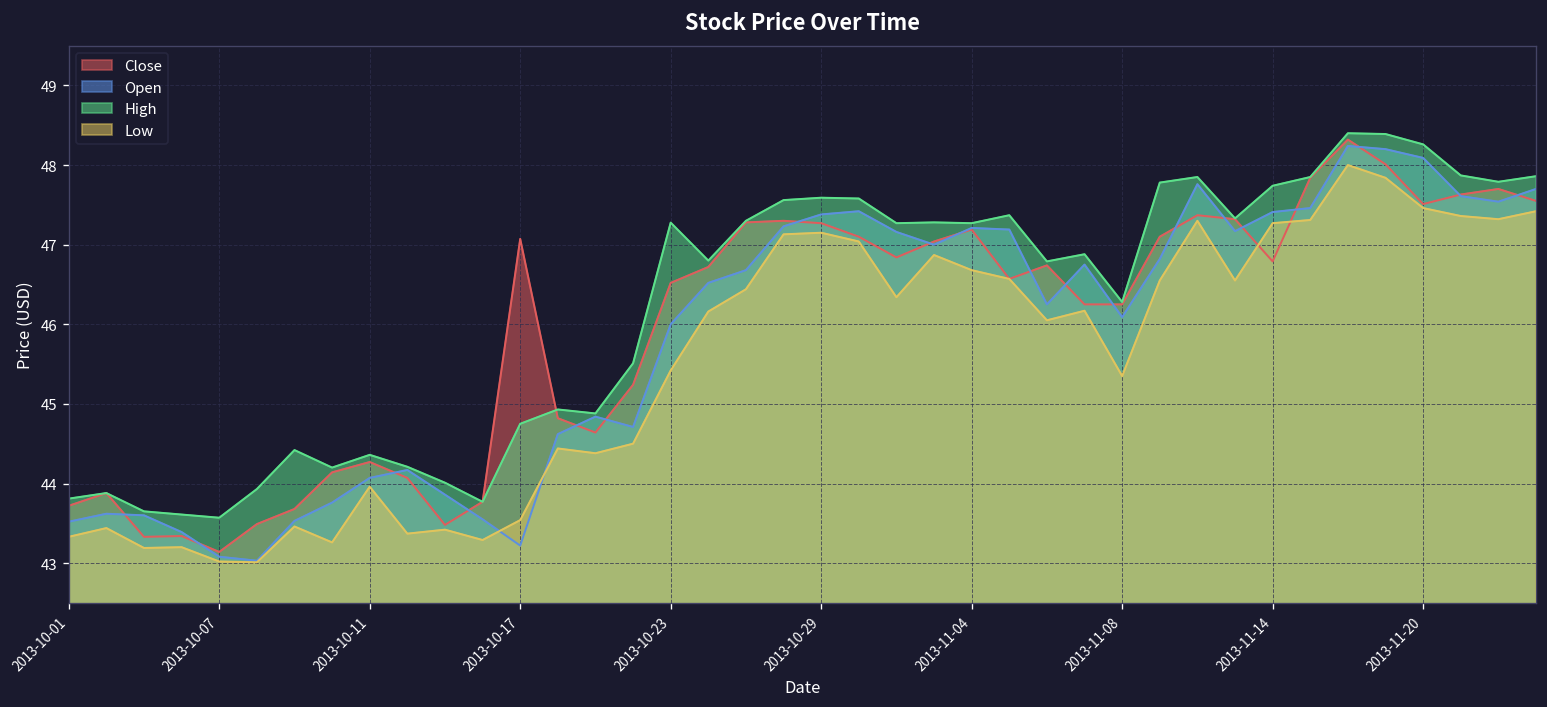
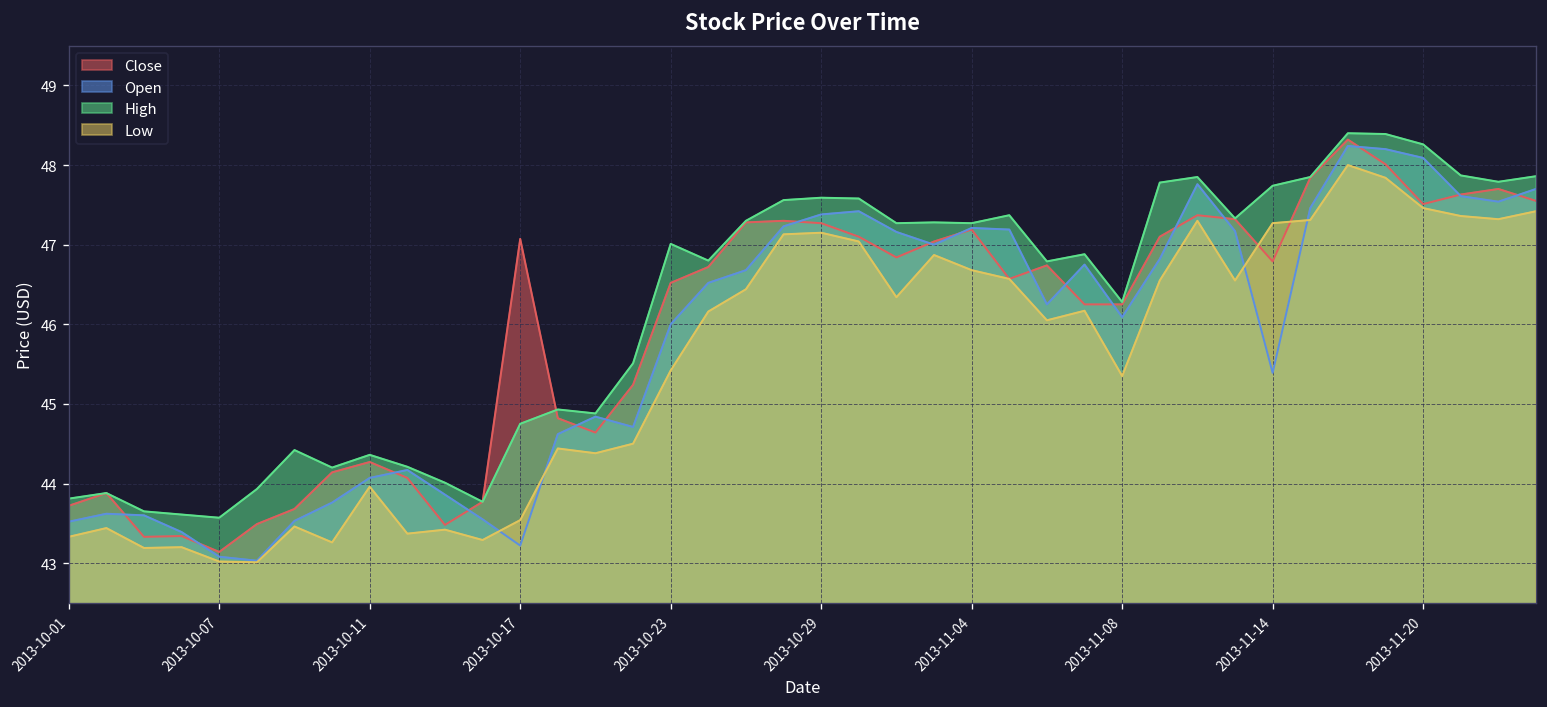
  {
    "Close": {
      "2013-10-01": 43.7,
      "2013-10-07": 43.1,
      "2013-10-11": 44.3,
      "2013-10-17": 47.1,
      "2013-10-23": 46.5,
      "2013-10-29": 47.3,
      "2013-11-14": 46.8,
      "2013-11-20": 47.5
    },
    "Open": {
      "2013-10-01": 43.5,
      "2013-10-07": 43.1,
      "2013-10-11": 44.1,
      "2013-10-17": 43.2,
      "2013-10-23": 46.0,
      "2013-10-29": 47.4,
      "2013-11-08": 46.1,
-     "2013-11-14": 47.4,
+     "2013-11-14": 45.4,
      "2013-11-20": 48.1
    },
    "High": {
      "2013-10-01": 43.8,
      "2013-10-07": 43.6,
      "2013-10-11": 44.4,
      "2013-10-17": 44.8,
-     "2013-10-23": 47.3,
+     "2013-10-23": 47.0,
      "2013-10-29": 47.6,
      "2013-11-04": 47.3,
      "2013-11-14": 47.7,
      "2013-11-20": 48.3
    },
    "Low": {
      "2013-10-01": 43.3,
      "2013-10-07": 43.0,
      "2013-10-11": 44.0,
      "2013-10-17": 43.5,
      "2013-10-23": 45.4,
      "2013-10-29": 47.2,
      "2013-11-04": 46.7,
      "2013-11-08": 45.3,
      "2013-11-14": 47.3,
      "2013-11-20": 47.5
    }
  }
